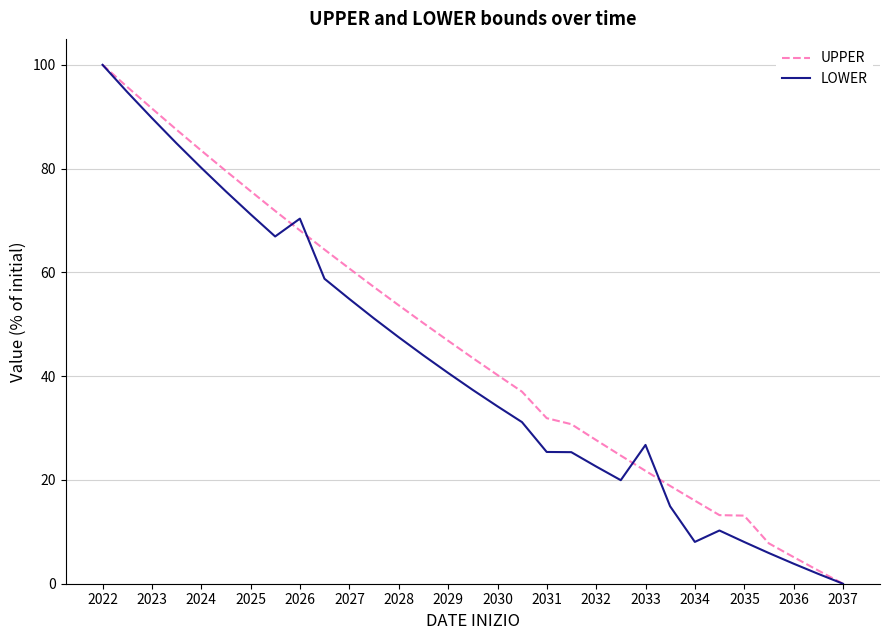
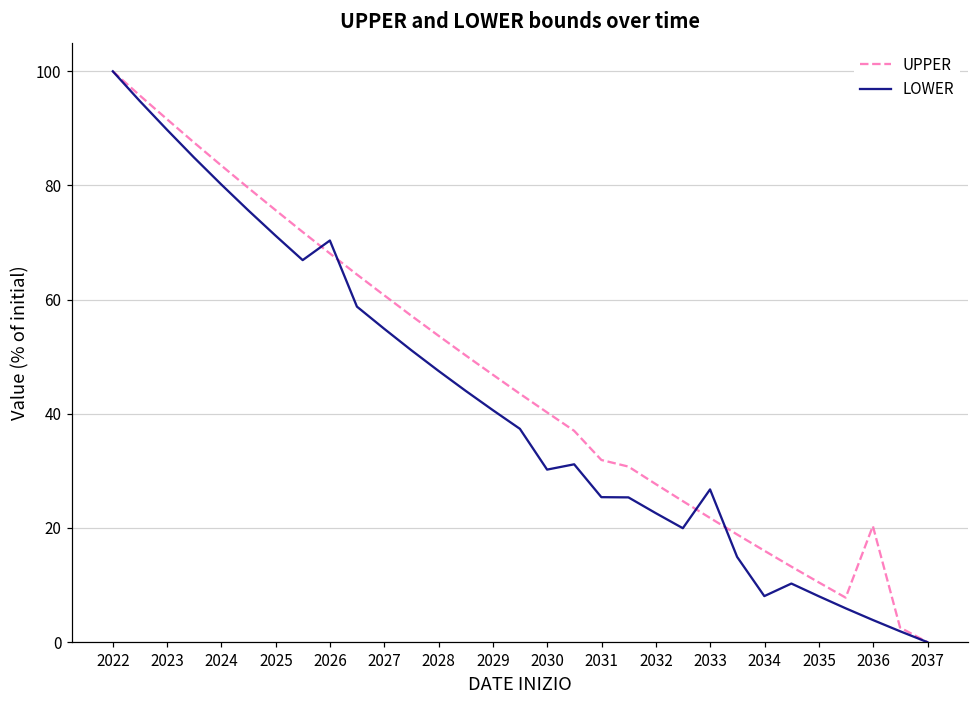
  {
    "UPPER": {
      "2023": 92,
      "2024": 84,
      "2025": 76,
      "2026": 68,
      "2027": 61,
      "2028": 54,
      "2029": 47,
      "2030": 40,
      "2031": 32,
      "2032": 28,
      "2033": 22,
      "2034": 16,
-     "2035": 13,
-     "2036": 5
+     "2035": 10,
+     "2036": 20
    },
    "LOWER": {
      "2023": 90,
      "2024": 80,
      "2025": 71,
      "2026": 70,
      "2027": 55,
      "2028": 48,
      "2029": 41,
-     "2030": 34,
+     "2030": 30,
      "2031": 25,
      "2032": 23,
      "2033": 27,
      "2034": 8,
      "2035": 8,
      "2036": 4
    }
  }
